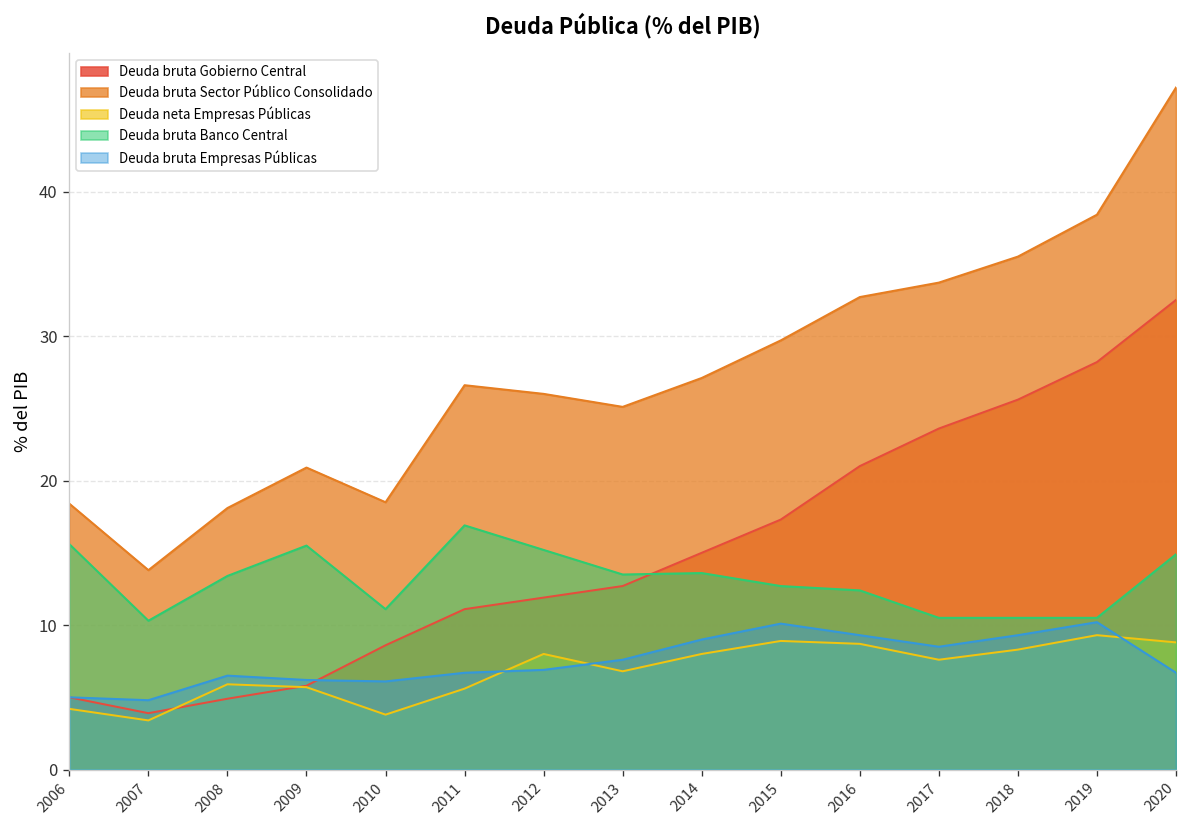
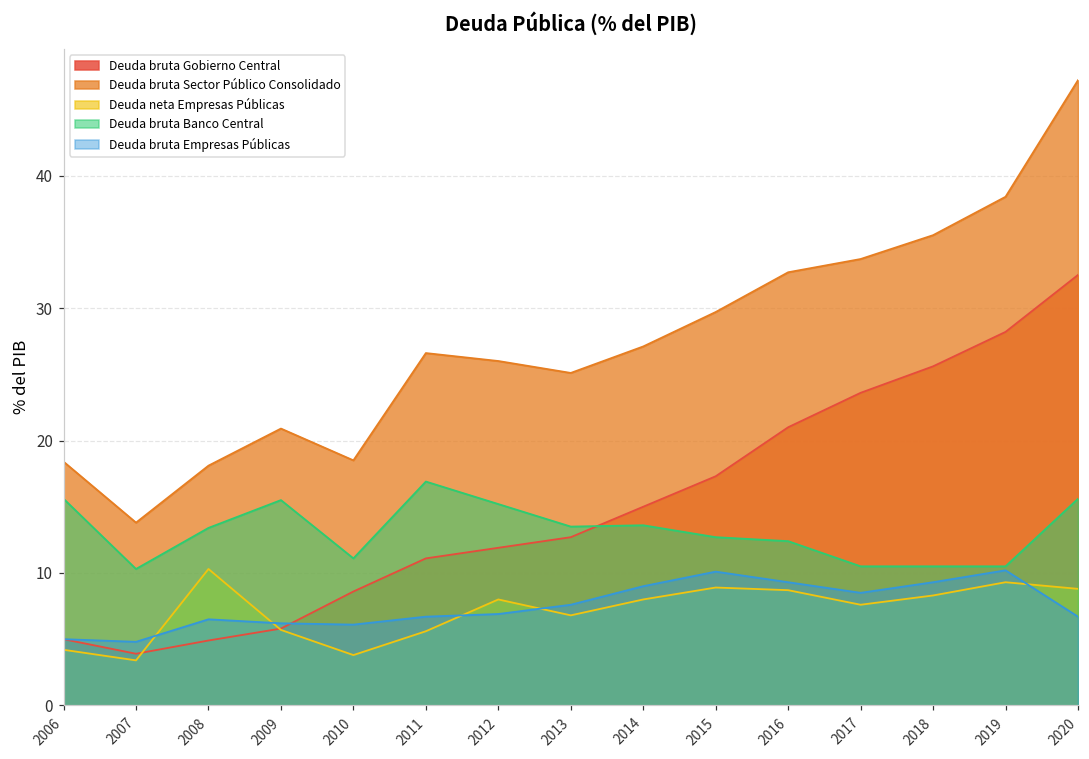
  {
    "Deuda neta Empresas Públicas": {
      "2006": 4.2,
      "2007": 3.4,
-     "2008": 5.9,
+     "2008": 10.3,
      "2010": 3.8,
      "2011": 5.6,
      "2012": 8.0,
      "2013": 6.8,
      "2014": 8.0,
      "2015": 8.9,
      "2016": 8.7,
      "2017": 7.6,
      "2018": 8.3,
      "2019": 9.3,
      "2020": 8.8
    },
    "Deuda bruta Banco Central": {
      "2006": 15.6,
      "2007": 10.3,
      "2008": 13.4,
      "2009": 15.5,
      "2010": 11.1,
      "2011": 16.9,
      "2012": 15.2,
      "2013": 13.5,
      "2014": 13.6,
      "2015": 12.7,
      "2016": 12.4,
      "2017": 10.5,
      "2018": 10.5,
      "2019": 10.5,
-     "2020": 14.9
+     "2020": 15.6
    },
    "Deuda bruta Empresas Públicas": {
      "2007": 4.8,
      "2008": 6.5,
      "2009": 6.2,
      "2010": 6.1,
      "2011": 6.7,
      "2012": 6.9,
      "2013": 7.6,
      "2014": 9.0,
      "2015": 10.1,
      "2016": 9.3,
      "2017": 8.5,
      "2018": 9.3,
      "2019": 10.2,
      "2020": 6.7
    }
  }
